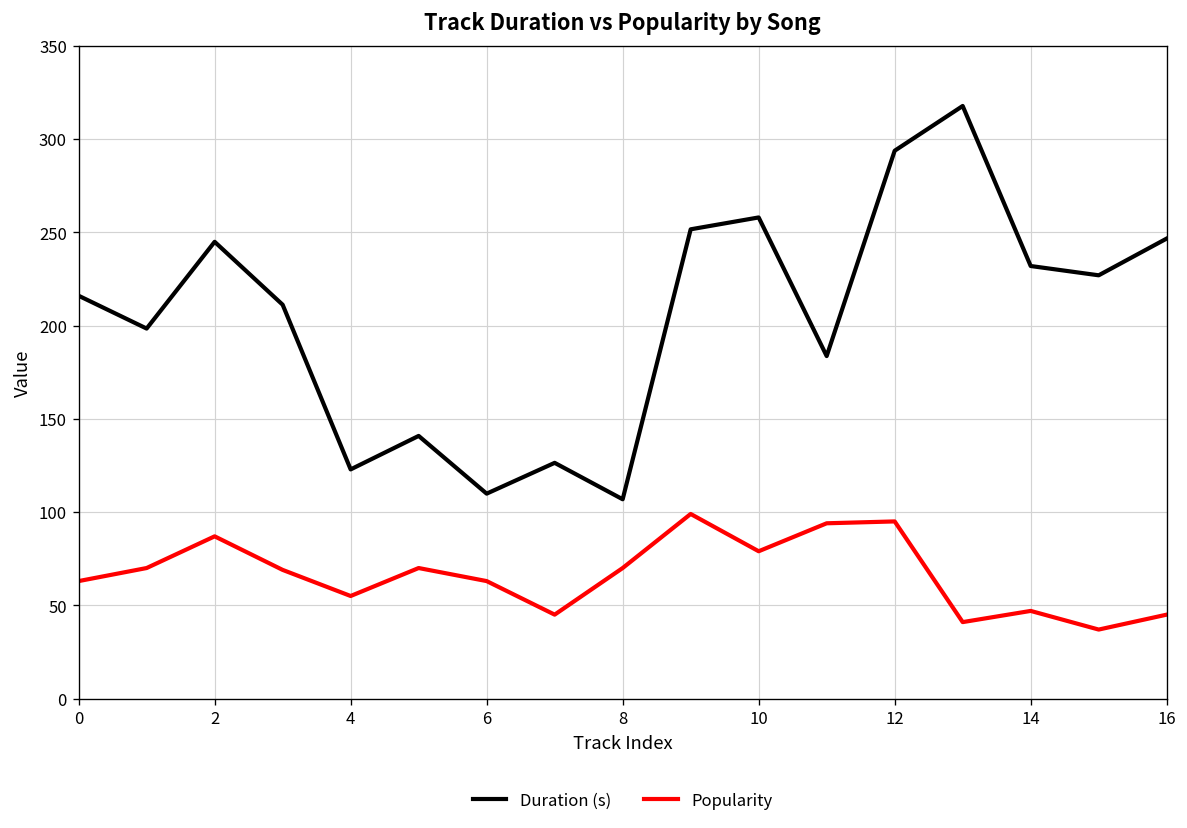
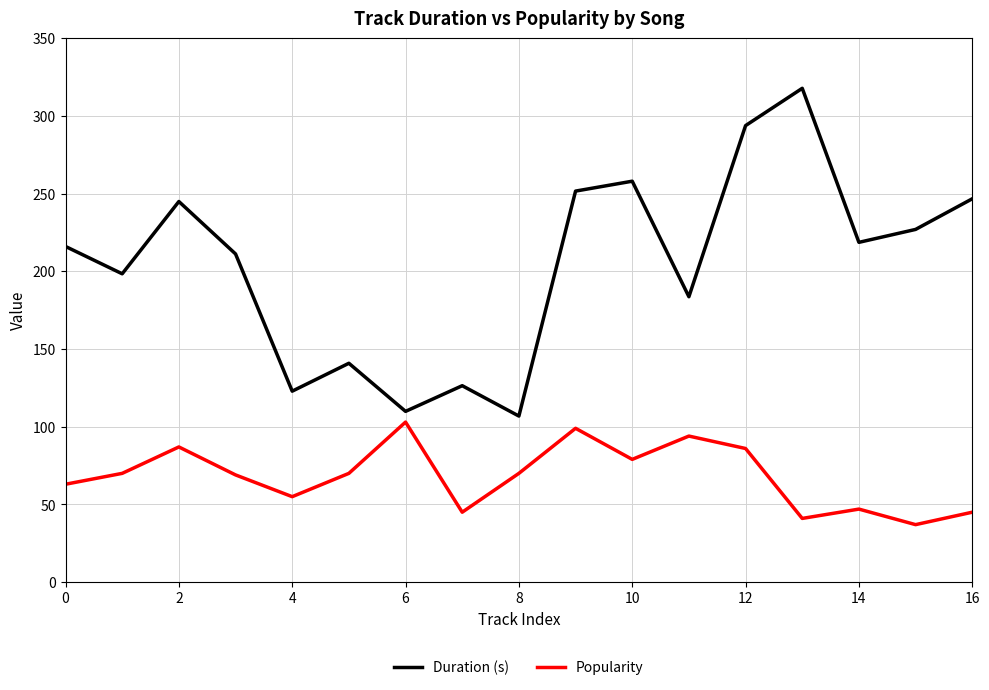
  {
    "Duration (s)": {
      "0": 216,
      "2": 245,
      "4": 123,
      "6": 110,
      "8": 107,
      "10": 258,
      "12": 294,
-     "14": 232,
+     "14": 219,
      "16": 247
    },
    "Popularity": {
      "0": 63,
      "2": 87,
      "4": 55,
-     "6": 63,
+     "6": 103,
      "8": 70,
      "10": 79,
-     "12": 95,
+     "12": 86,
      "14": 47,
      "16": 45
    }
  }
